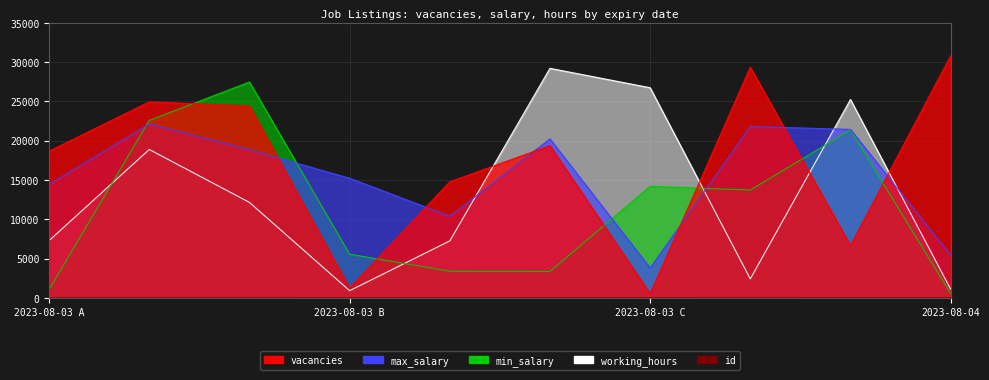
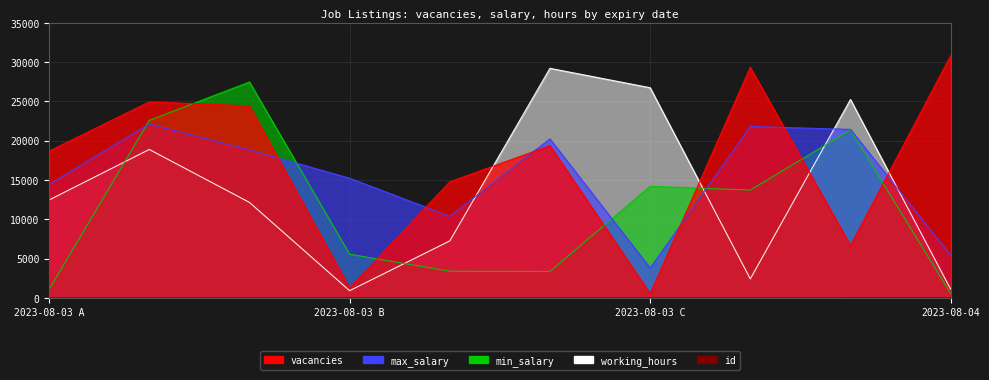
  {
    "id": {
      "2023-08-03 A": 0,
      "2023-08-03 B": 0,
      "2023-08-03 C": 0,
      "2023-08-04": 0
    },
    "working_hours": {
-     "2023-08-03 A": 7000,
+     "2023-08-03 A": 12000,
      "2023-08-03 B": 1000,
      "2023-08-03 C": 27000,
      "2023-08-04": 1000
    },
    "min_salary": {
      "2023-08-03 A": 1000,
      "2023-08-03 B": 6000,
      "2023-08-03 C": 14000,
      "2023-08-04": 1000
    },
    "max_salary": {
      "2023-08-03 A": 14000,
      "2023-08-03 B": 15000,
      "2023-08-03 C": 4000,
      "2023-08-04": 5000
    },
    "vacancies": {
      "2023-08-03 A": 19000,
      "2023-08-03 B": 1000,
      "2023-08-03 C": 1000,
      "2023-08-04": 31000
    }
  }
